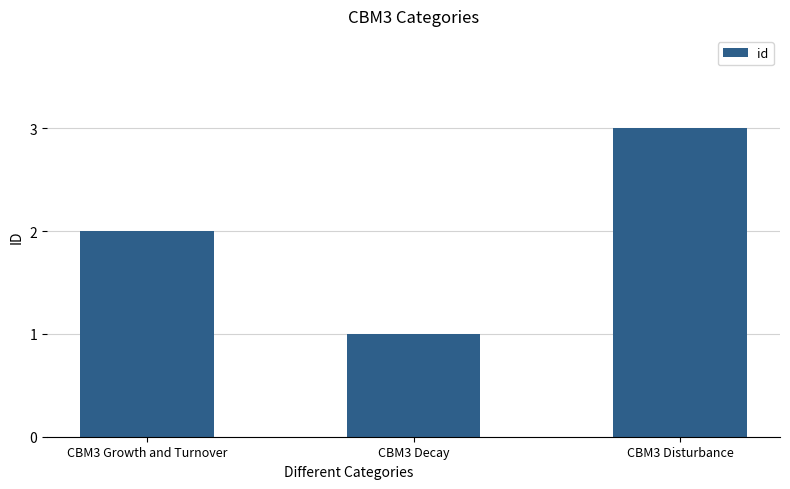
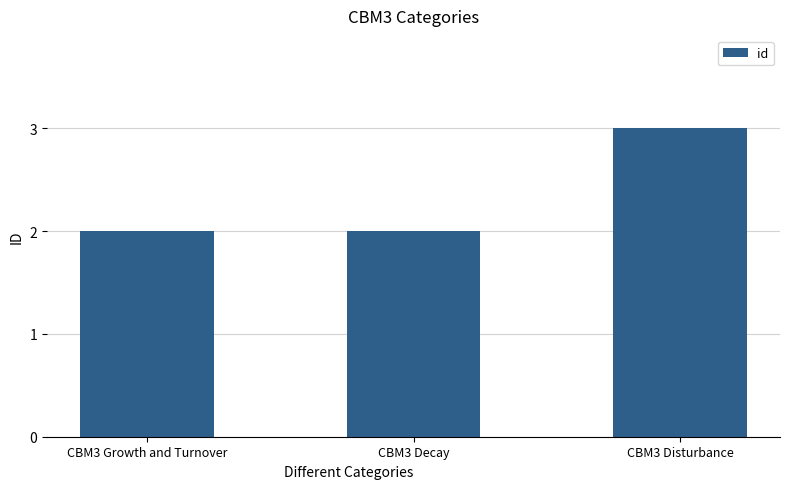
  {
    "CBM3 Growth and Turnover": 2,
-   "CBM3 Decay": 1,
+   "CBM3 Decay": 2,
    "CBM3 Disturbance": 3
  }
